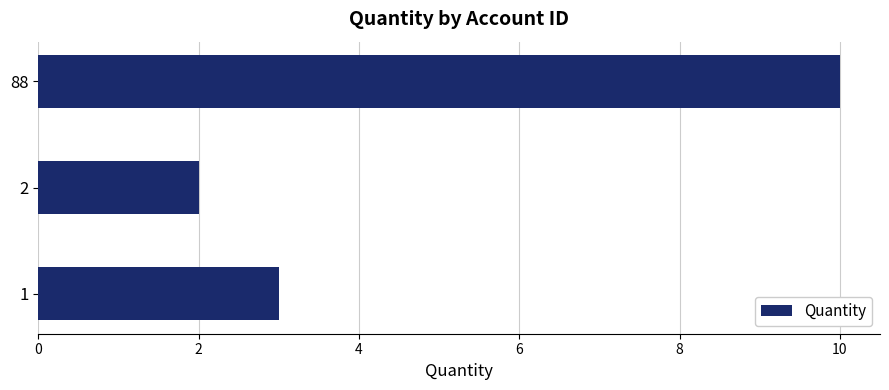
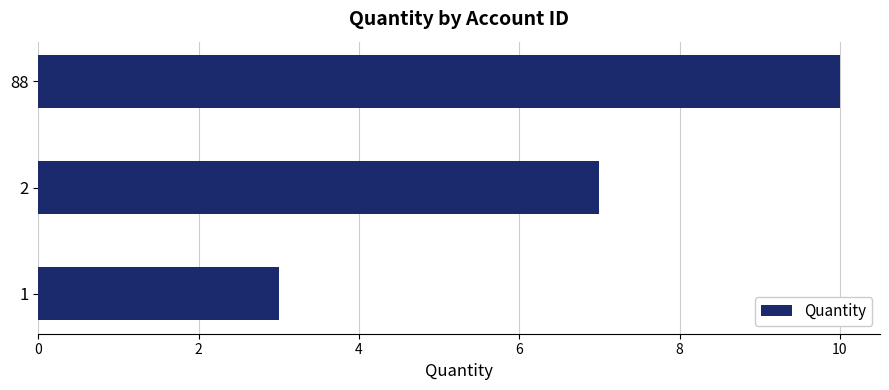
  {
    "88": 10,
-   "2": 2,
+   "2": 7,
    "1": 3
  }
